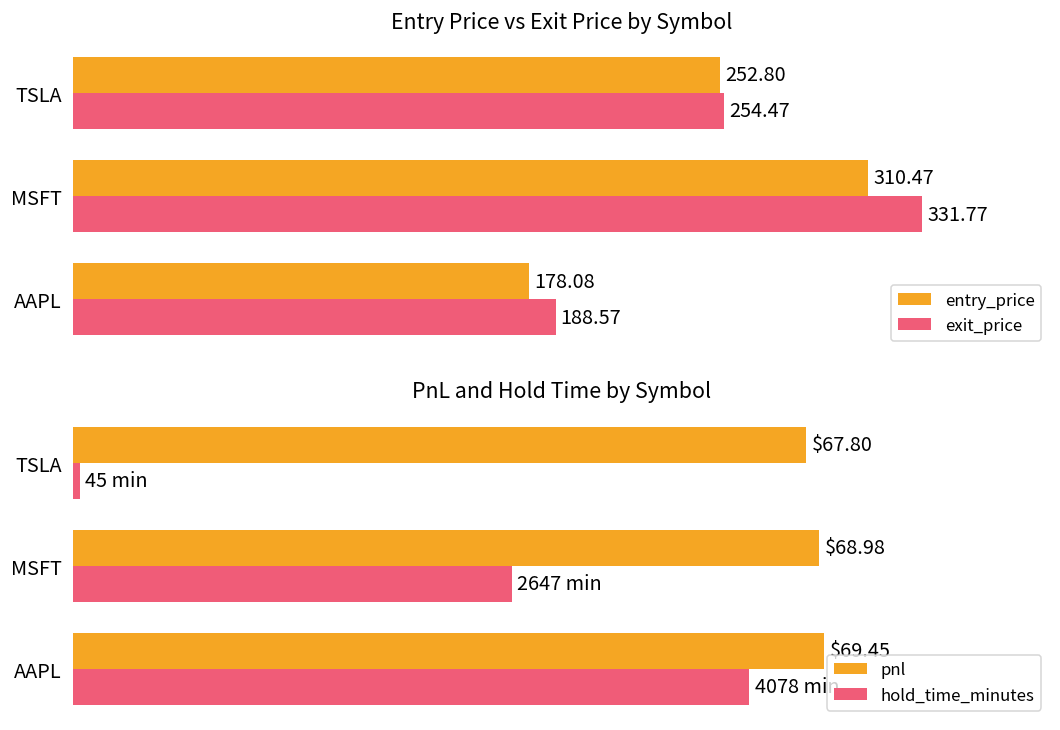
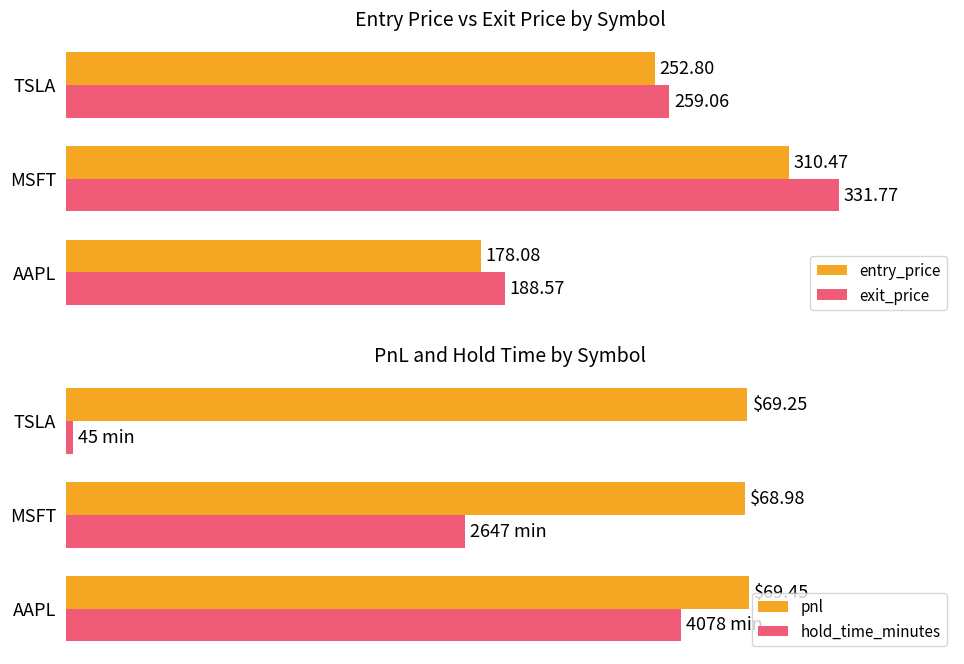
  {
    "Entry Price vs Exit Price by Symbol": {
      "entry_price": {
        "TSLA": "252.80",
        "MSFT": "310.47",
        "AAPL": "178.08"
      },
      "exit_price": {
-       "TSLA": "254.47",
+       "TSLA": "259.06",
        "MSFT": "331.77",
        "AAPL": "188.57"
      }
    },
    "PnL and Hold Time by Symbol": {
      "pnl": {
-       "TSLA": "$67.80",
+       "TSLA": "$69.25",
        "MSFT": "$68.98"
      }
    }
  }
